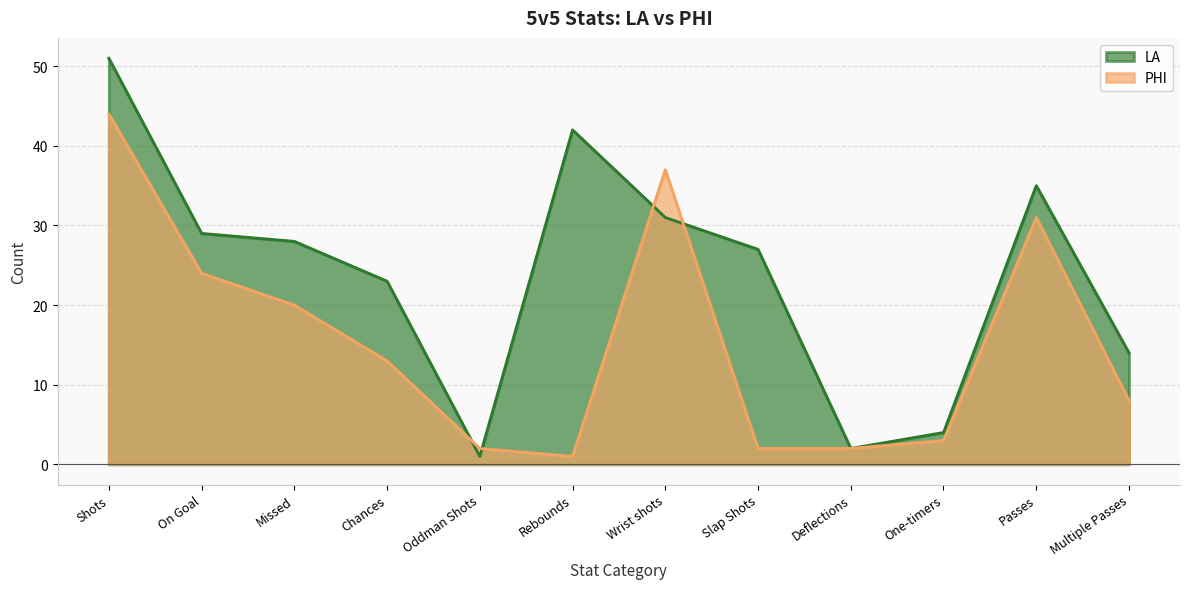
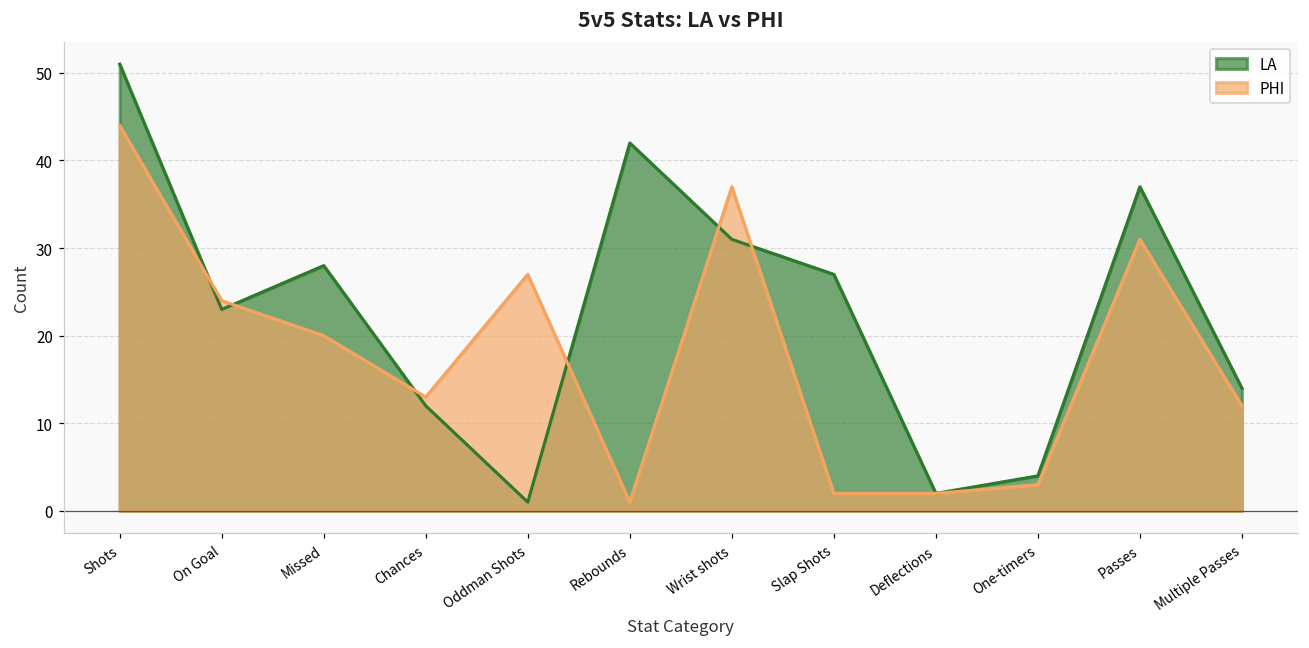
  {
    "LA": {
      "Shots": 51,
-     "On Goal": 29,
+     "On Goal": 23,
      "Missed": 28,
-     "Chances": 23,
+     "Chances": 12,
      "Oddman Shots": 1,
      "Rebounds": 42,
      "Wrist shots": 31,
      "Slap Shots": 27,
      "One-timers": 4,
-     "Passes": 35,
+     "Passes": 37,
      "Multiple Passes": 14
    },
    "PHI": {
      "Shots": 44,
      "On Goal": 24,
      "Missed": 20,
      "Chances": 13,
-     "Oddman Shots": 2,
+     "Oddman Shots": 27,
      "Rebounds": 1,
      "Wrist shots": 37,
      "Slap Shots": 2,
      "One-timers": 3,
      "Passes": 31,
-     "Multiple Passes": 8
+     "Multiple Passes": 12
    }
  }
